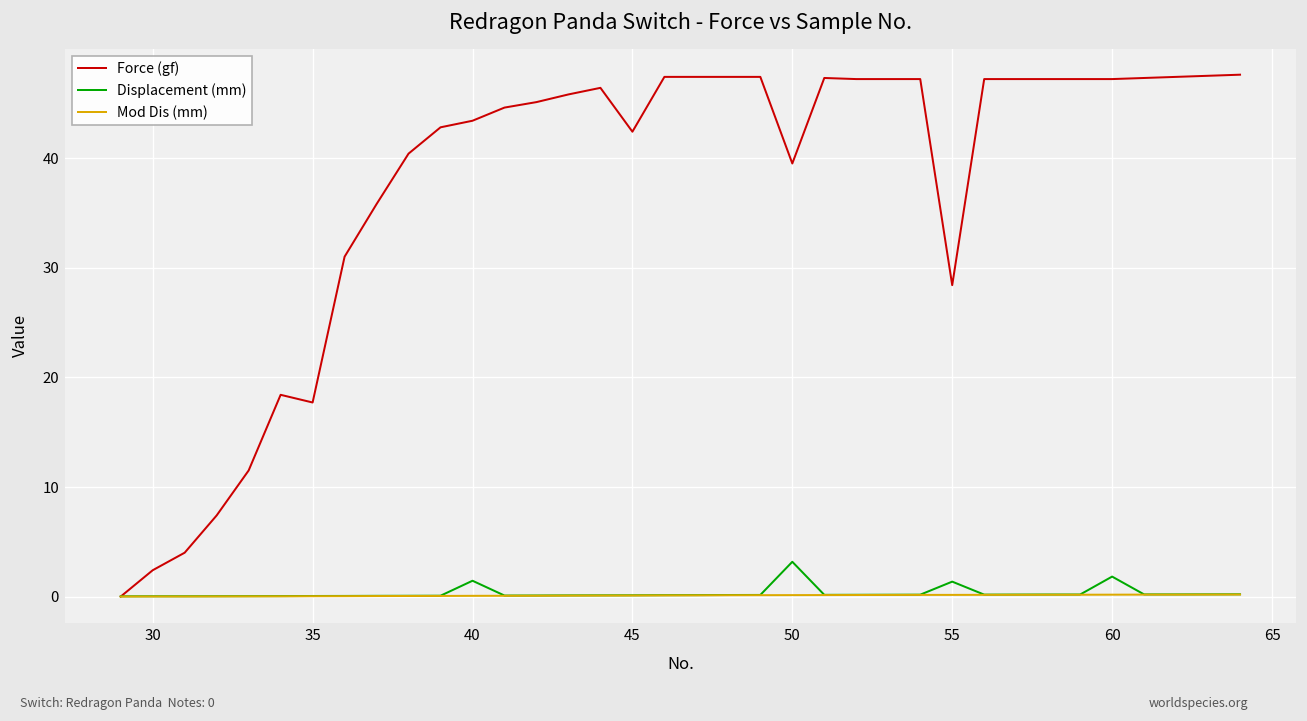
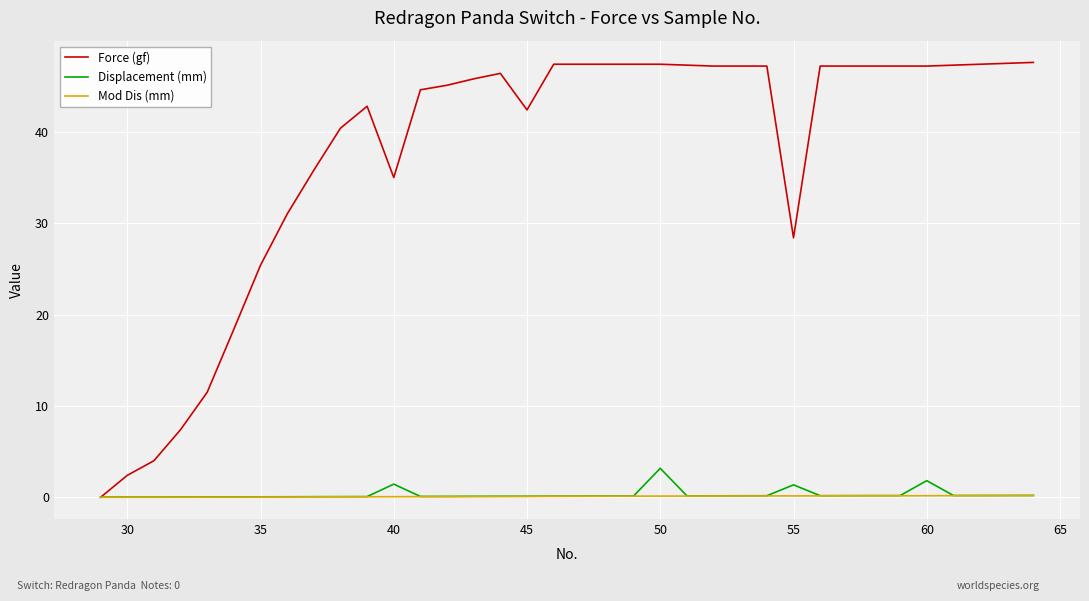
  {
    "Force (gf)": {
      "30": 2,
-     "35": 18,
-     "40": 43,
+     "35": 25,
+     "40": 35,
      "45": 42,
-     "50": 40,
+     "50": 47,
      "55": 28,
      "60": 47
    },
    "Displacement (mm)": {
      "40": 1,
      "50": 3,
      "55": 1,
      "60": 2
    },
    "Mod Dis (mm)": {
      "40": 0,
      "50": 0,
      "55": 0,
      "60": 0
    }
  }
